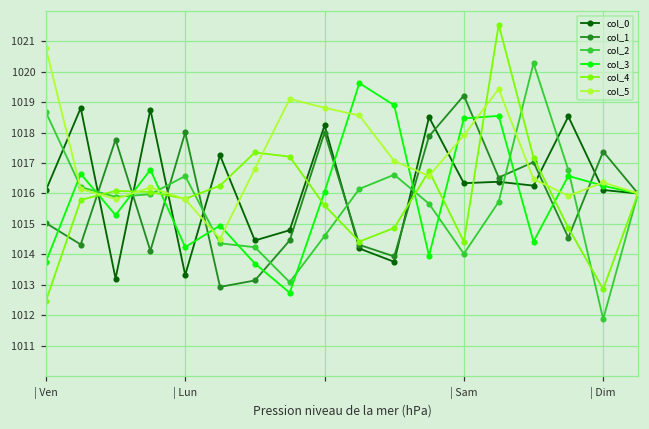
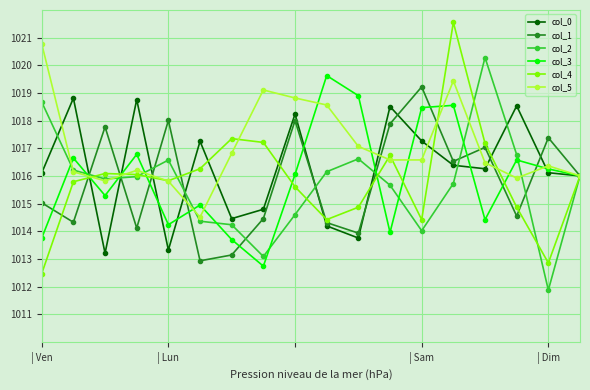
  {
    "col_0": {
      "| Ven": 1016.1,
      "| Lun": 1013.3,
-     "| Sam": 1016.3,
+     "| Sam": 1017.3,
      "| Dim": 1016.1
    },
    "col_1": {
      "| Ven": 1015.0,
      "| Lun": 1018.0,
      "| Sam": 1019.2,
      "| Dim": 1017.4
    },
    "col_2": {
      "| Ven": 1018.7,
      "| Lun": 1016.6,
      "| Sam": 1014.0,
      "| Dim": 1011.9
    },
    "col_3": {
      "| Ven": 1013.8,
      "| Lun": 1014.2,
      "| Sam": 1018.5,
      "| Dim": 1016.3
    },
    "col_4": {
      "| Ven": 1012.5,
      "| Sam": 1014.4,
      "| Dim": 1012.9
    },
    "col_5": {
      "| Ven": 1020.8,
-     "| Sam": 1017.9,
+     "| Sam": 1016.6,
      "| Dim": 1016.4
    }
  }
